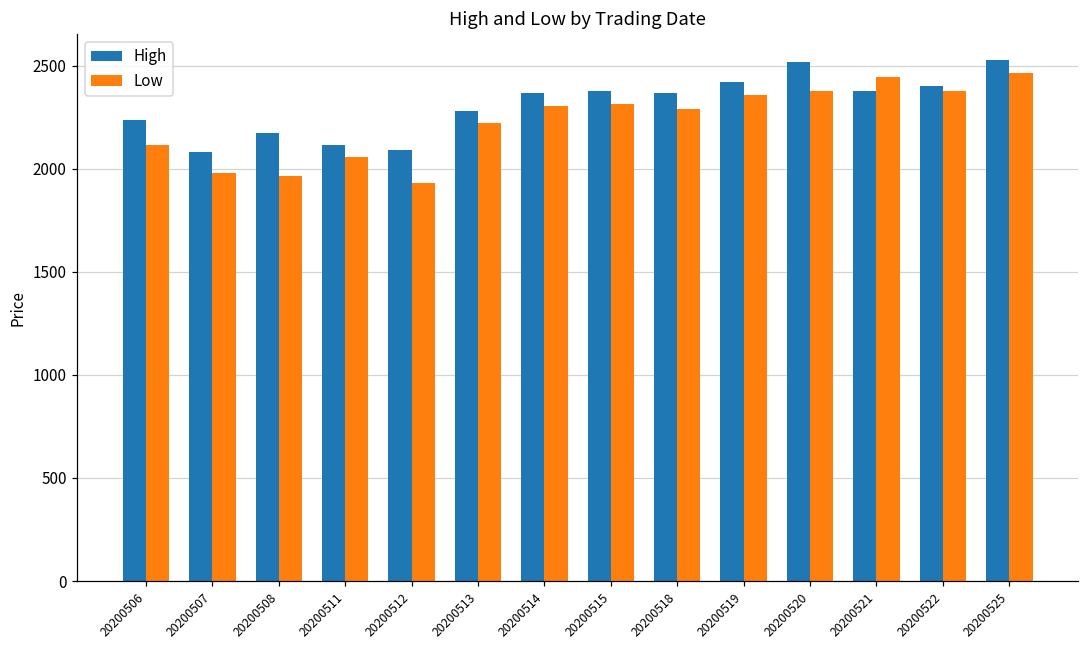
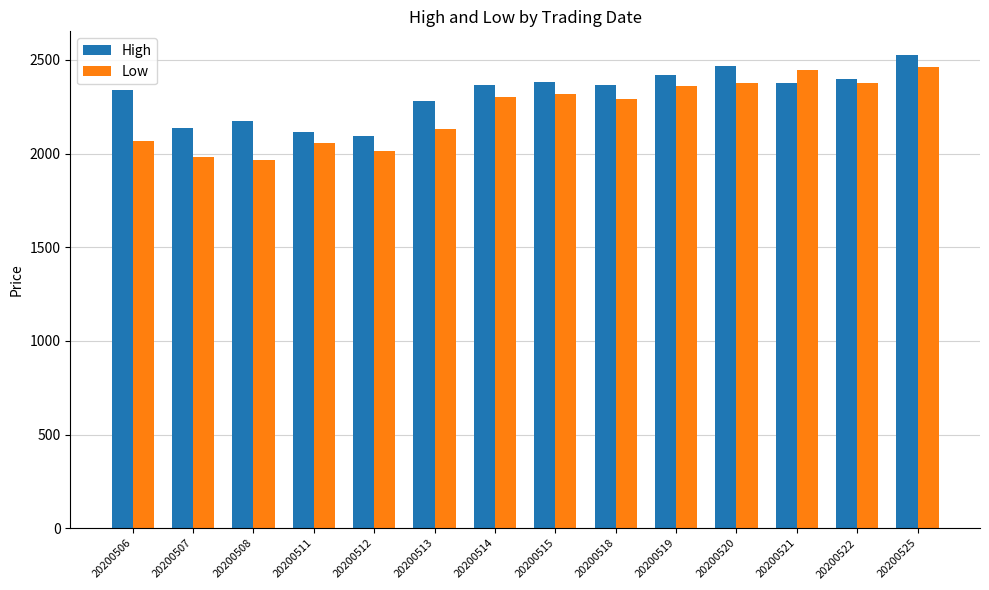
  {
    "High": {
-     "20200506": 2240,
-     "20200507": 2080,
+     "20200506": 2340,
+     "20200507": 2140,
      "20200508": 2170,
      "20200511": 2120,
      "20200512": 2090,
      "20200513": 2280,
      "20200514": 2370,
      "20200515": 2380,
      "20200518": 2370,
      "20200519": 2420,
-     "20200520": 2520,
+     "20200520": 2470,
      "20200521": 2380,
      "20200522": 2400,
      "20200525": 2530
    },
    "Low": {
-     "20200506": 2110,
+     "20200506": 2070,
      "20200507": 1980,
      "20200508": 1970,
      "20200511": 2060,
-     "20200512": 1930,
-     "20200513": 2220,
+     "20200512": 2020,
+     "20200513": 2130,
      "20200514": 2300,
      "20200515": 2320,
      "20200518": 2290,
      "20200519": 2360,
      "20200520": 2380,
      "20200521": 2450,
      "20200522": 2380,
      "20200525": 2460
    }
  }
